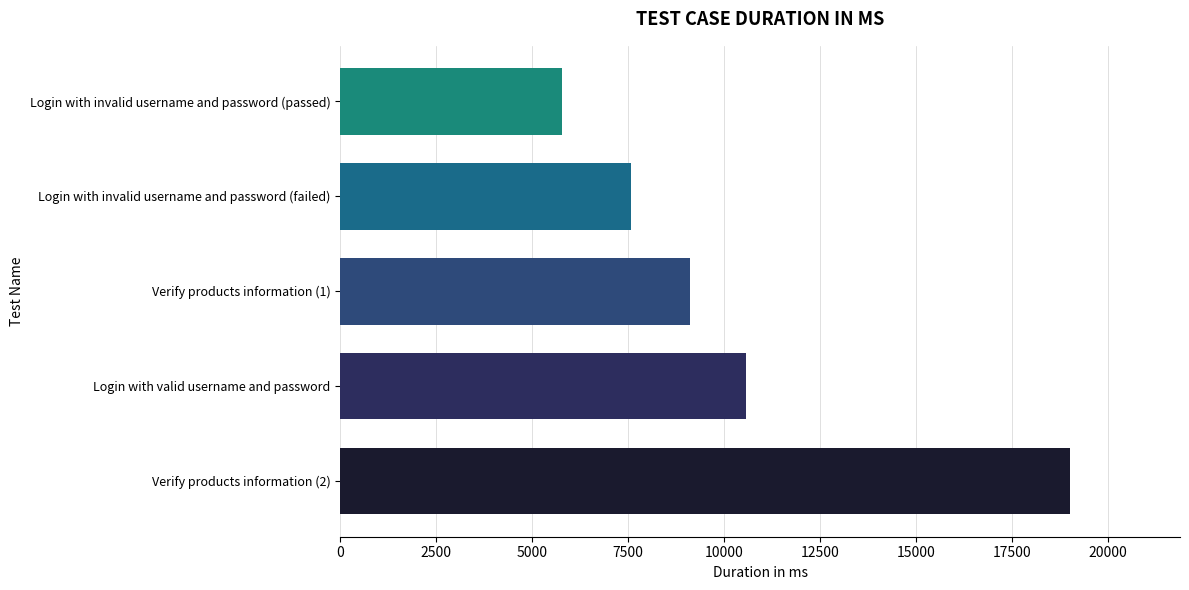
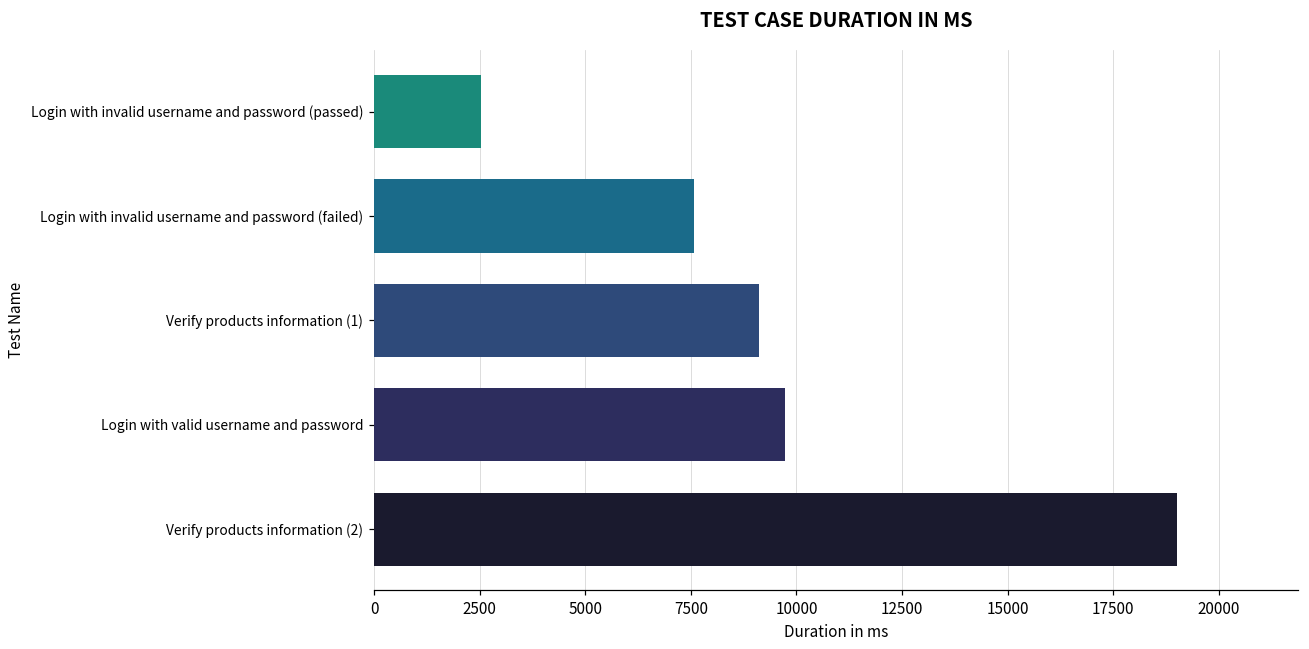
  {
-   "Login with invalid username and password (passed)": 5800,
+   "Login with invalid username and password (passed)": 2500,
    "Login with invalid username and password (failed)": 7600,
    "Verify products information (1)": 9100,
-   "Login with valid username and password": 10600,
+   "Login with valid username and password": 9700,
    "Verify products information (2)": 19000
  }
